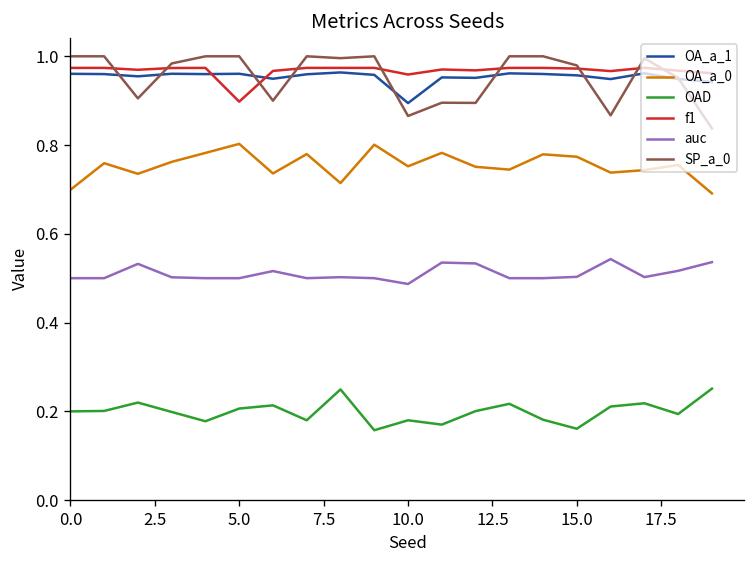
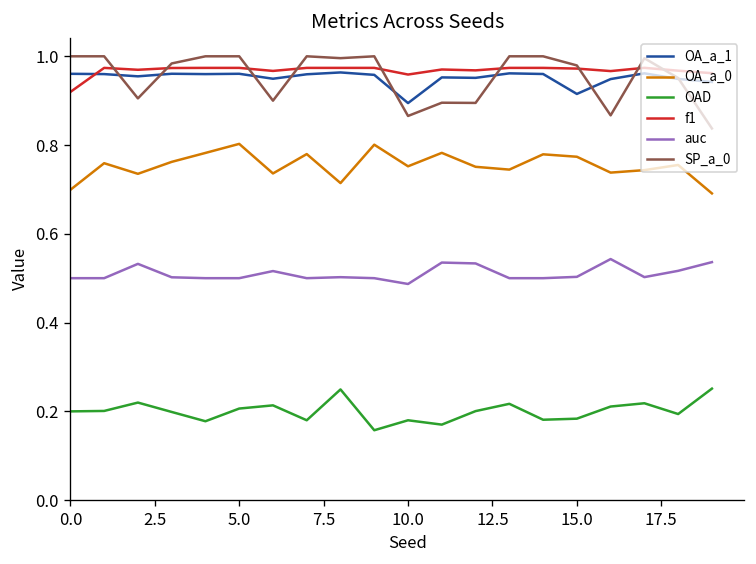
  {
    "OA_a_1": {
      "0.0": 0.96,
      "5.0": 0.96,
      "10.0": 0.89,
-     "15.0": 0.96
+     "15.0": 0.92
    },
    "OA_a_0": {
      "0.0": 0.70,
      "5.0": 0.80,
      "10.0": 0.75,
      "15.0": 0.77
    },
    "OAD": {
      "0.0": 0.20,
      "5.0": 0.21,
      "10.0": 0.18,
-     "15.0": 0.16
+     "15.0": 0.18
    },
    "f1": {
-     "0.0": 0.97,
-     "5.0": 0.90,
+     "0.0": 0.92,
+     "5.0": 0.97,
      "10.0": 0.96,
      "15.0": 0.97
    },
    "auc": {
      "0.0": 0.50,
      "5.0": 0.50,
      "10.0": 0.49,
      "15.0": 0.50
    },
    "SP_a_0": {
      "0.0": 1.00,
      "5.0": 1.00,
      "10.0": 0.87,
      "15.0": 0.98
    }
  }
